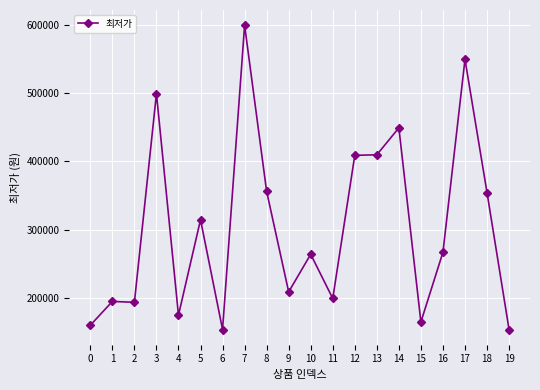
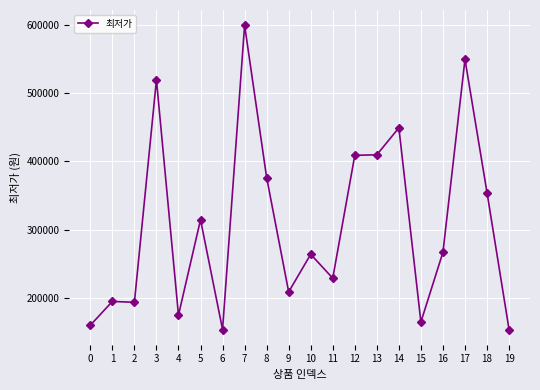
  {
    "0": 160000,
    "1": 200000,
    "2": 190000,
-   "3": 500000,
+   "3": 520000,
    "4": 180000,
    "5": 310000,
    "6": 150000,
    "7": 600000,
-   "8": 360000,
+   "8": 380000,
    "9": 210000,
    "10": 260000,
-   "11": 200000,
+   "11": 230000,
    "12": 410000,
    "13": 410000,
    "14": 450000,
    "15": 170000,
    "16": 270000,
    "17": 550000,
    "18": 350000,
    "19": 150000
  }
